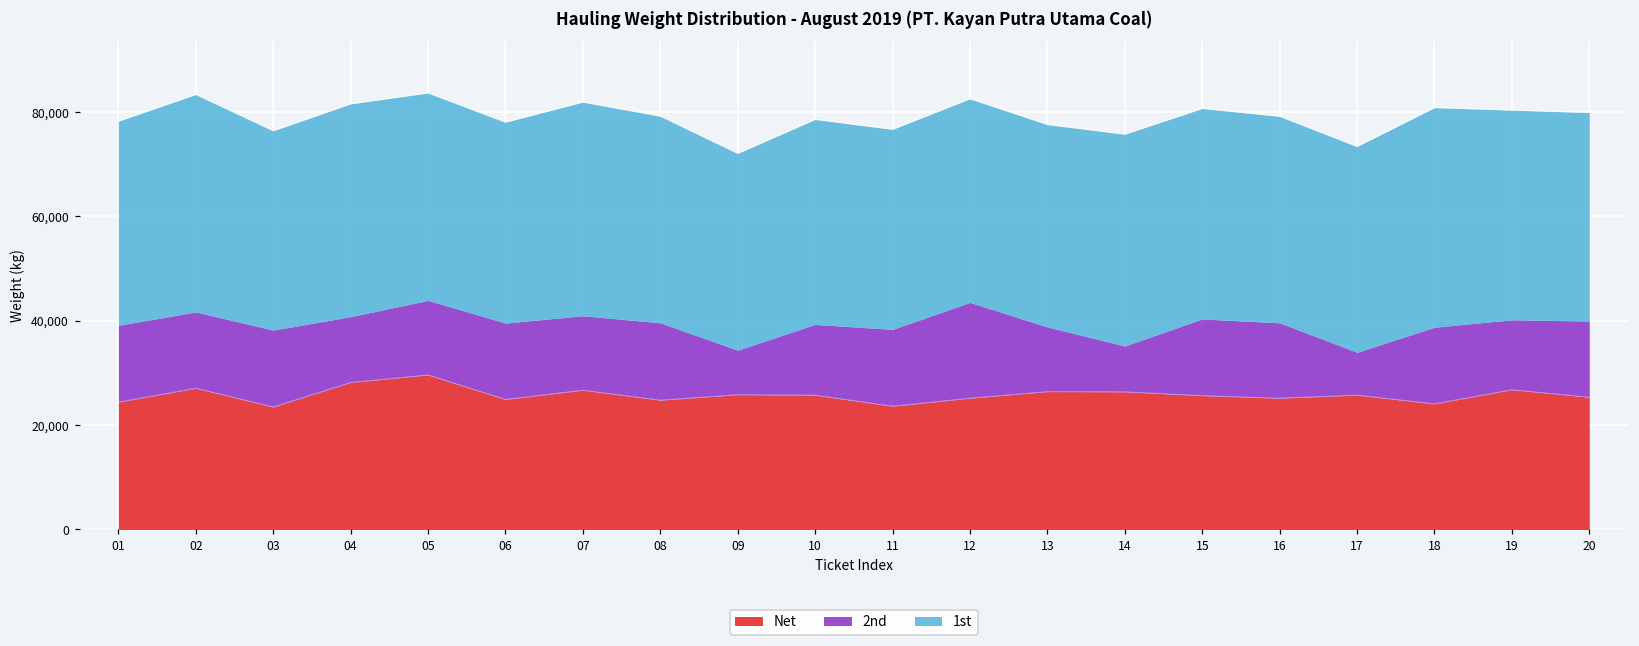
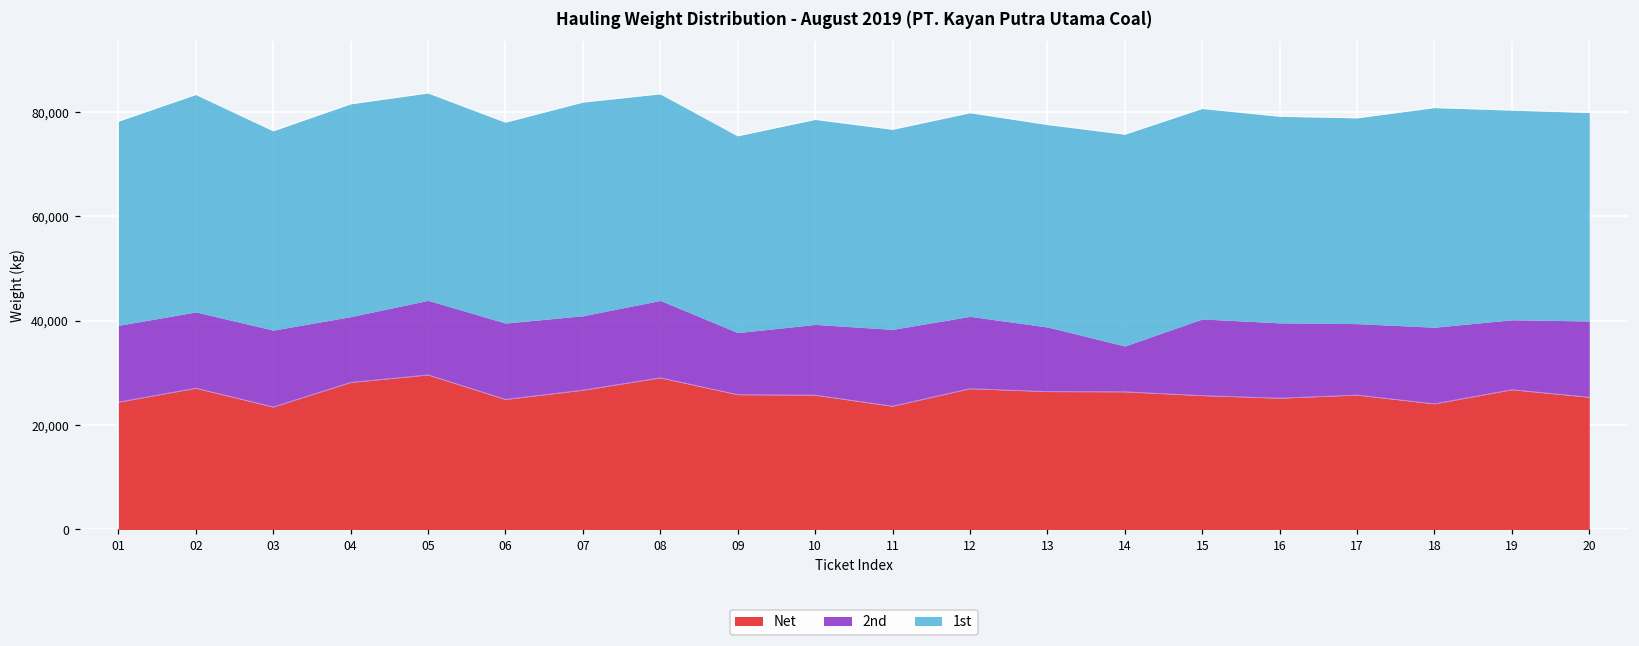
  {
    "Net": {
      "01": "24,000",
      "02": "27,000",
      "03": "23,000",
      "04": "28,000",
      "05": "30,000",
      "06": "25,000",
      "07": "27,000",
-     "08": "25,000",
+     "08": "29,000",
      "09": "26,000",
      "10": "26,000",
      "11": "24,000",
-     "12": "25,000",
+     "12": "27,000",
      "13": "26,000",
      "14": "26,000",
      "15": "26,000",
      "16": "25,000",
      "17": "26,000",
      "18": "24,000",
      "19": "27,000",
      "20": "25,000"
    },
    "2nd": {
      "01": "15,000",
      "02": "15,000",
      "03": "15,000",
      "04": "13,000",
      "05": "14,000",
      "06": "15,000",
      "07": "14,000",
      "08": "15,000",
-     "09": "9,000",
+     "09": "12,000",
      "10": "14,000",
      "11": "15,000",
-     "12": "18,000",
+     "12": "14,000",
      "13": "12,000",
      "14": "9,000",
      "15": "15,000",
      "16": "14,000",
-     "17": "8,000",
+     "17": "14,000",
      "18": "15,000",
      "19": "13,000",
      "20": "15,000"
    },
    "1st": {
      "01": "39,000",
      "02": "42,000",
      "03": "38,000",
      "04": "41,000",
      "05": "40,000",
      "06": "39,000",
      "07": "41,000",
      "08": "40,000",
      "09": "38,000",
      "10": "39,000",
      "11": "38,000",
      "12": "39,000",
      "13": "39,000",
      "14": "41,000",
      "15": "40,000",
      "16": "40,000",
      "17": "39,000",
      "18": "42,000",
      "19": "40,000",
      "20": "40,000"
    }
  }
